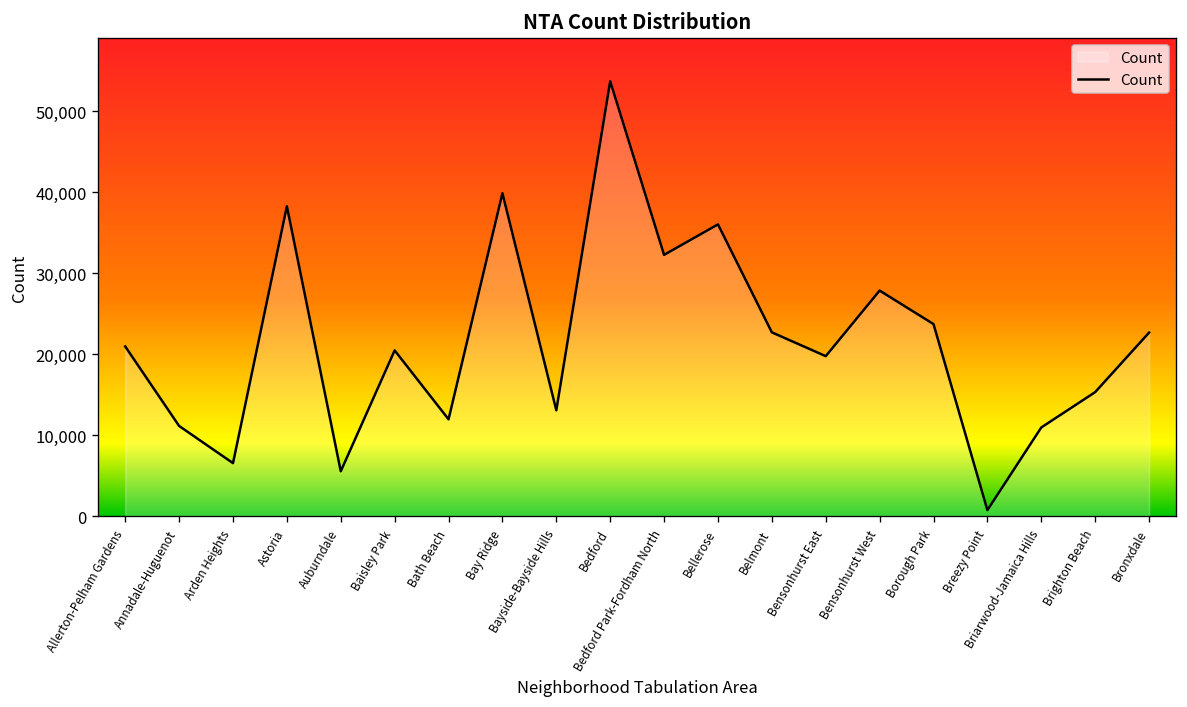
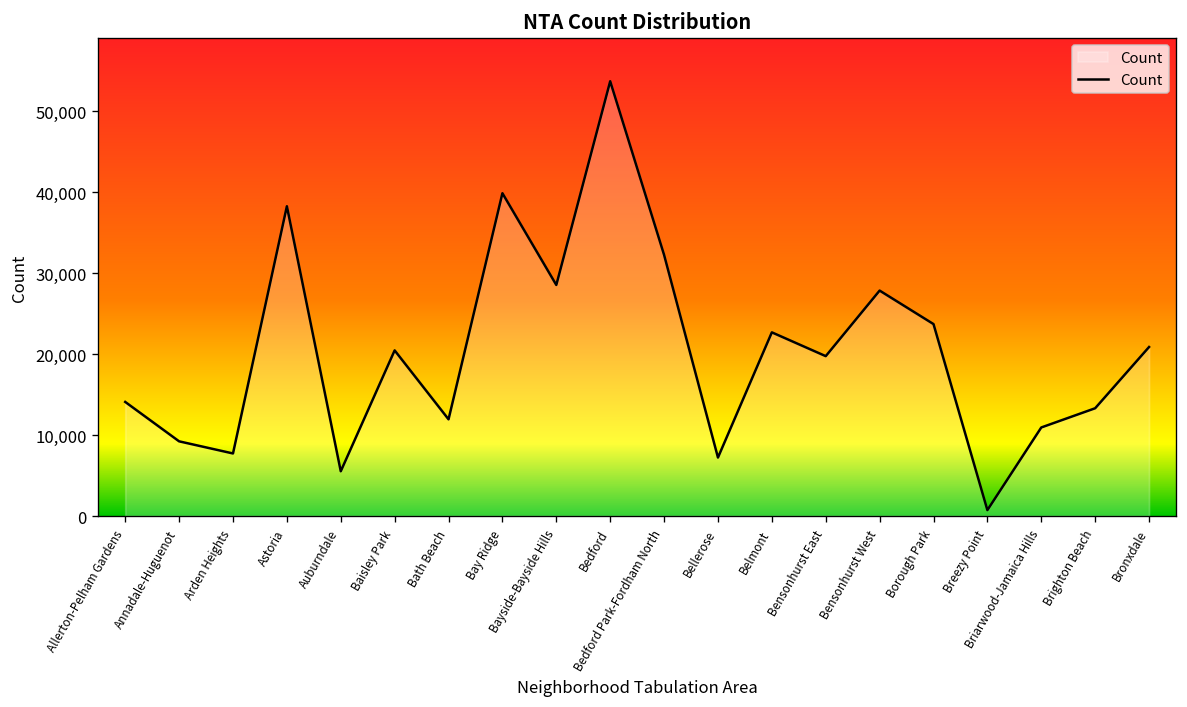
  {
-   "Allerton-Pelham Gardens": "21,000",
-   "Annadale-Huguenot": "11,000",
-   "Arden Heights": "7,000",
+   "Allerton-Pelham Gardens": "14,000",
+   "Annadale-Huguenot": "9,000",
+   "Arden Heights": "8,000",
    "Astoria": "38,000",
    "Auburndale": "6,000",
    "Baisley Park": "20,000",
    "Bath Beach": "12,000",
    "Bay Ridge": "40,000",
-   "Bayside-Bayside Hills": "13,000",
+   "Bayside-Bayside Hills": "29,000",
    "Bedford": "54,000",
    "Bedford Park-Fordham North": "32,000",
-   "Bellerose": "36,000",
+   "Bellerose": "7,000",
    "Belmont": "23,000",
    "Bensonhurst East": "20,000",
    "Bensonhurst West": "28,000",
    "Borough Park": "24,000",
    "Breezy Point": "1,000",
    "Briarwood-Jamaica Hills": "11,000",
-   "Brighton Beach": "15,000",
-   "Bronxdale": "23,000"
+   "Brighton Beach": "13,000",
+   "Bronxdale": "21,000"
  }
